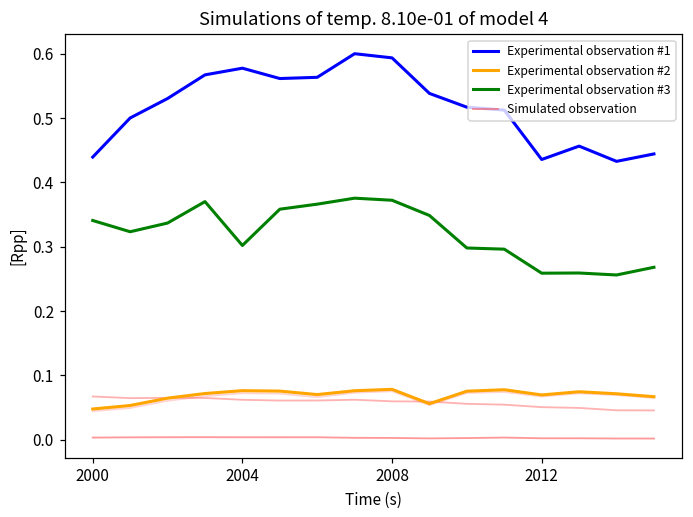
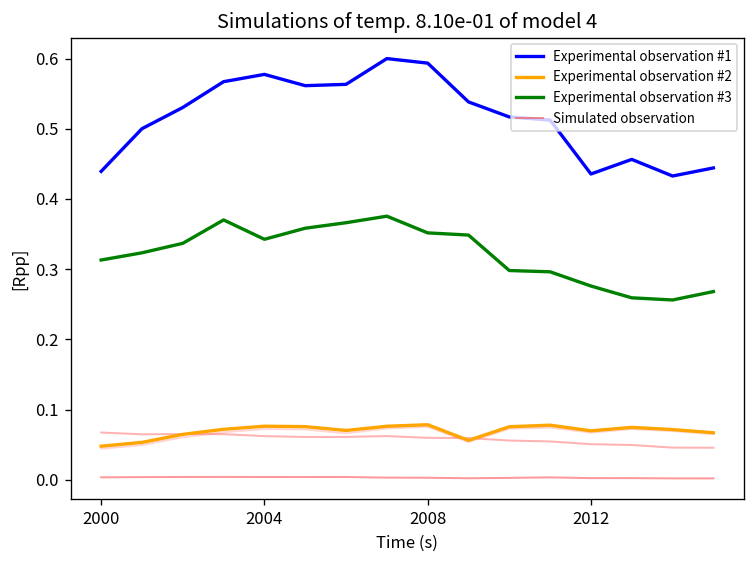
  {
    "Experimental observation #1": {
      "2000": 0.44,
      "2004": 0.58,
      "2008": 0.59,
      "2012": 0.44
    },
    "Experimental observation #3": {
-     "2000": 0.34,
-     "2004": 0.30,
-     "2008": 0.37,
-     "2012": 0.26
+     "2000": 0.31,
+     "2004": 0.34,
+     "2008": 0.35,
+     "2012": 0.28
    }
  }
